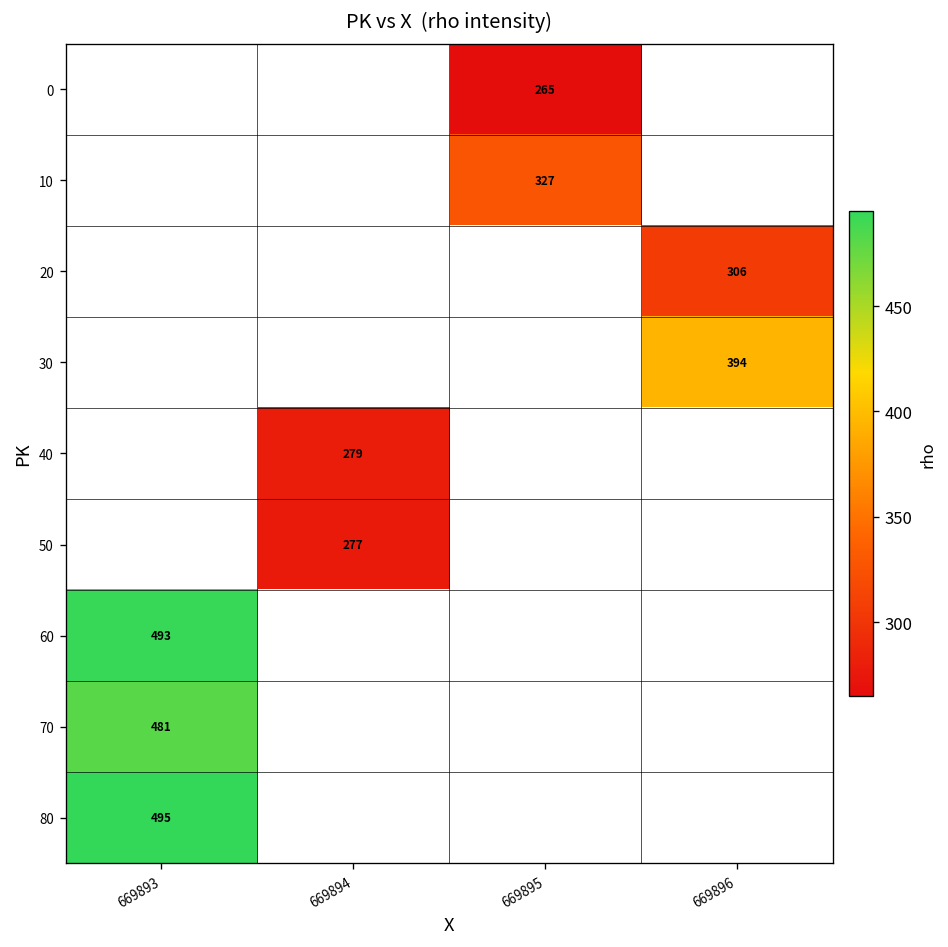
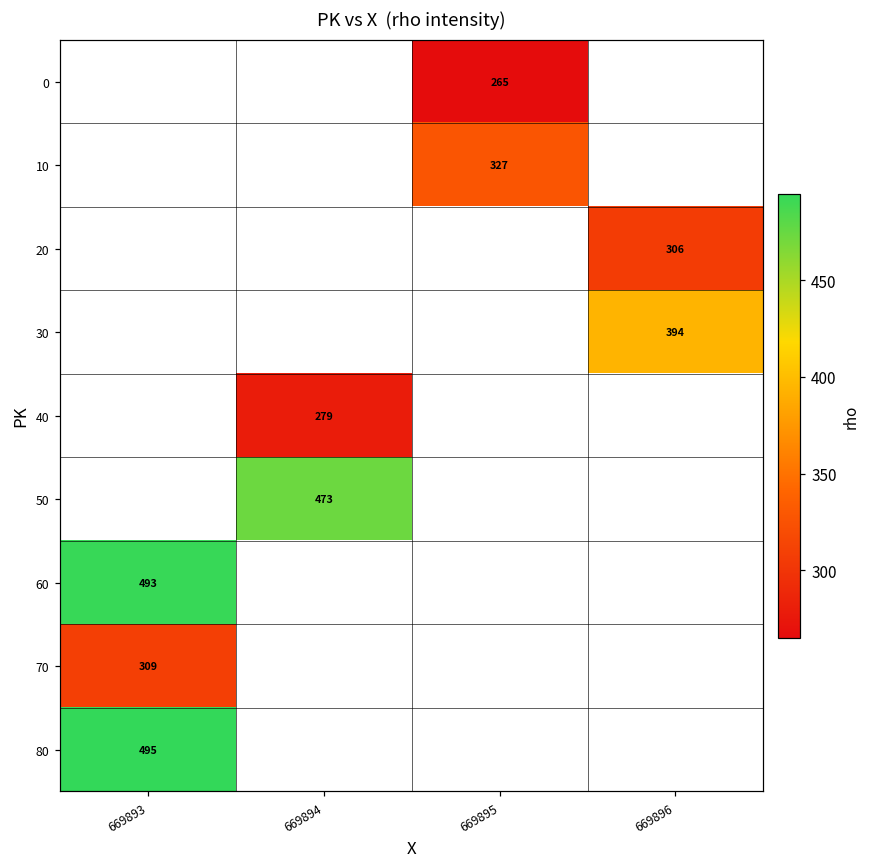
  {
    "0": {
      "669895": 265
    },
    "10": {
      "669895": 327
    },
    "20": {
      "669896": 306
    },
    "30": {
      "669896": 394
    },
    "40": {
      "669894": 279
    },
    "50": {
-     "669894": 277
+     "669894": 473
    },
    "60": {
      "669893": 493
    },
    "70": {
-     "669893": 481
+     "669893": 309
    },
    "80": {
      "669893": 495
    }
  }
